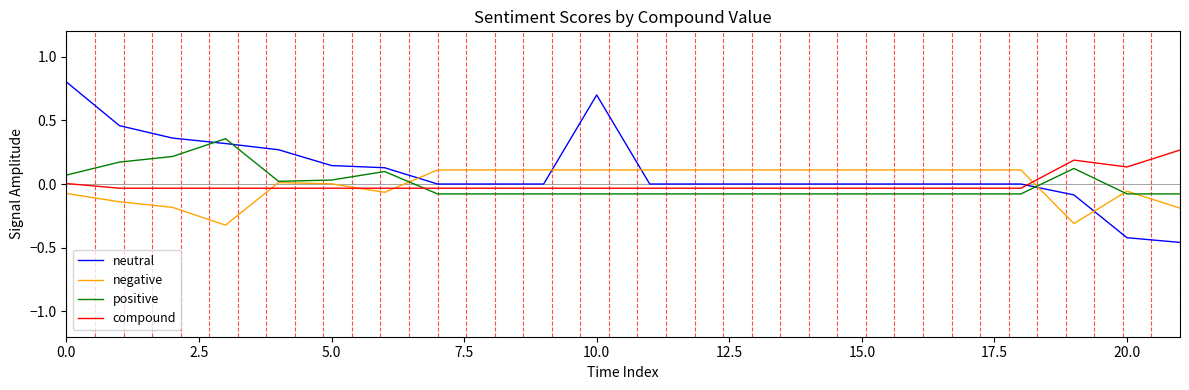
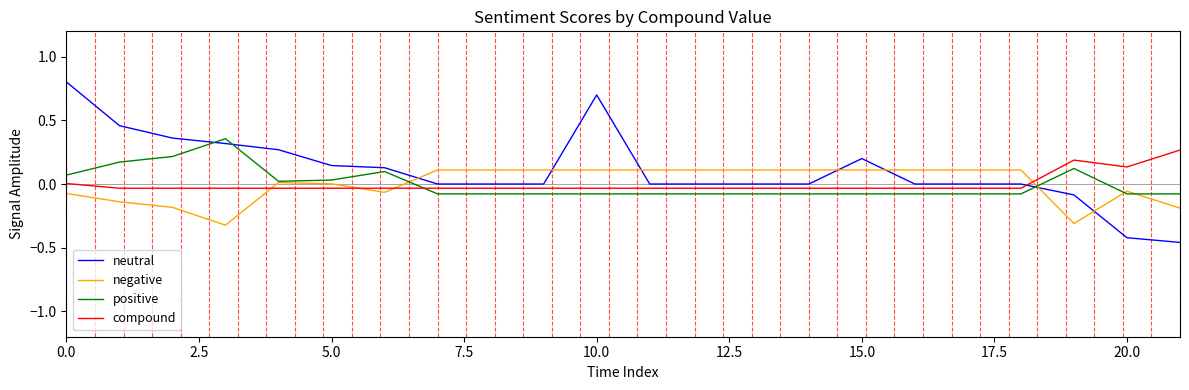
  {
    "neutral": {
      "0.0": 0.8,
      "5.0": 0.15,
      "10.0": 0.7,
-     "15.0": 0.0,
+     "15.0": 0.2,
      "20.0": -0.42
    },
    "negative": {
      "0.0": -0.07,
      "5.0": 0.0,
      "10.0": 0.1,
      "15.0": 0.1,
      "20.0": -0.06
    },
    "positive": {
      "0.0": 0.07,
      "5.0": 0.03,
      "10.0": -0.08,
      "15.0": -0.08,
      "20.0": -0.08
    },
    "compound": {
      "0.0": 0.0,
      "5.0": -0.03,
      "10.0": -0.03,
      "15.0": -0.03,
      "20.0": 0.13
    }
  }
